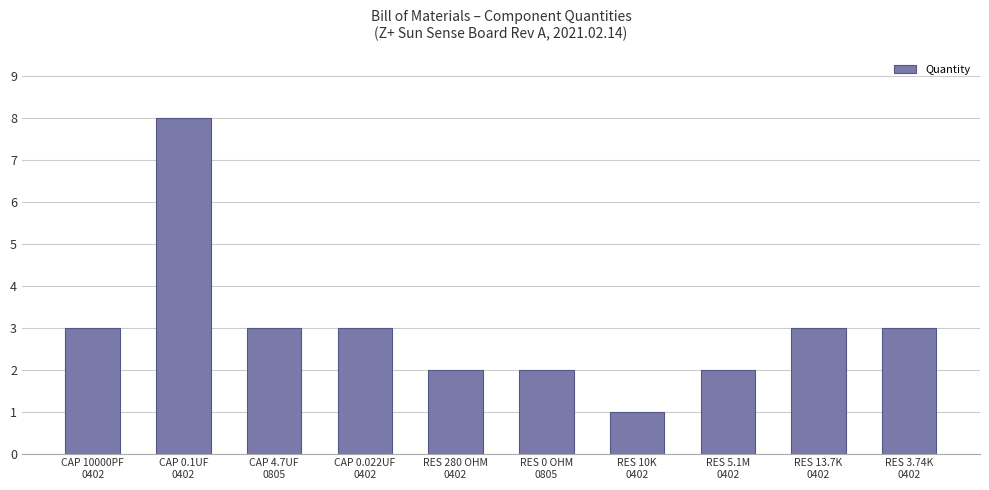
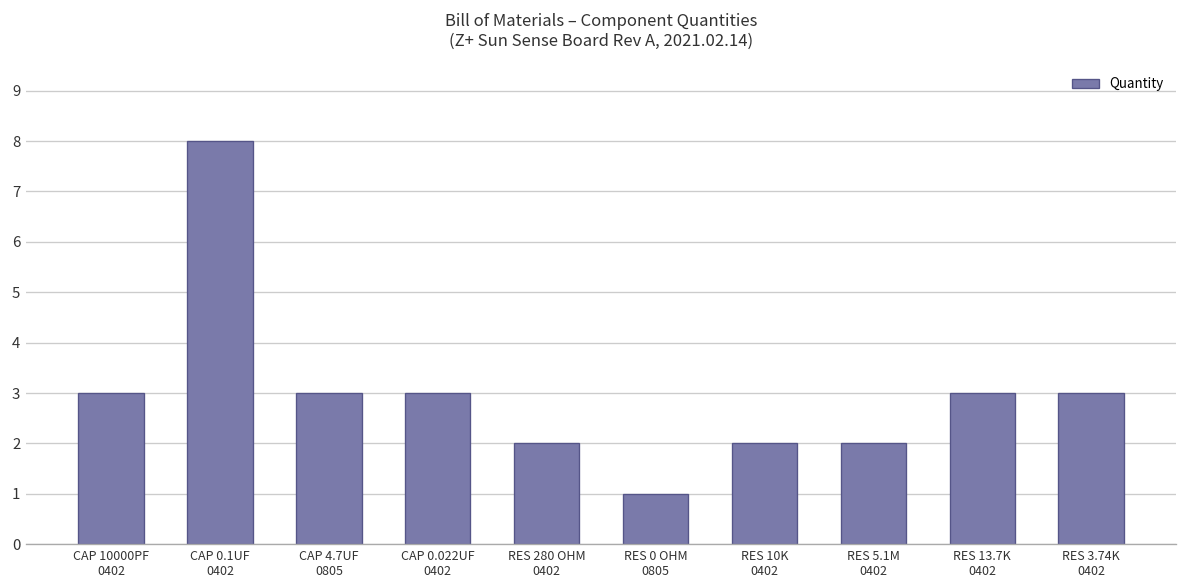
  {
    "CAP 10000PF 0402": 3,
    "CAP 0.1UF 0402": 8,
    "CAP 4.7UF 0805": 3,
    "CAP 0.022UF 0402": 3,
    "RES 280 OHM 0402": 2,
-   "RES 0 OHM 0805": 2,
-   "RES 10K 0402": 1,
+   "RES 0 OHM 0805": 1,
+   "RES 10K 0402": 2,
    "RES 5.1M 0402": 2,
    "RES 13.7K 0402": 3,
    "RES 3.74K 0402": 3
  }
